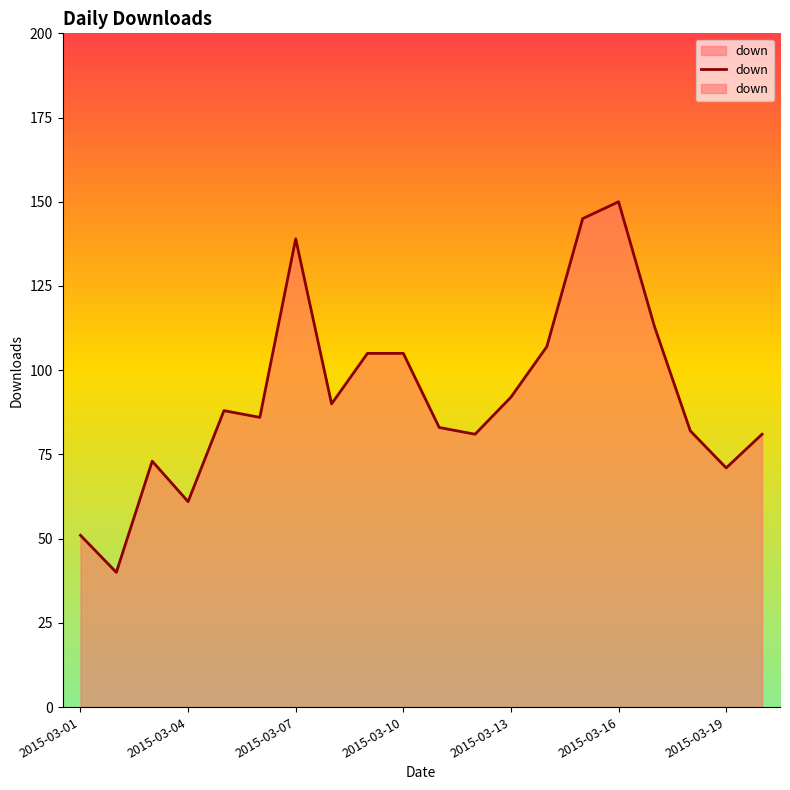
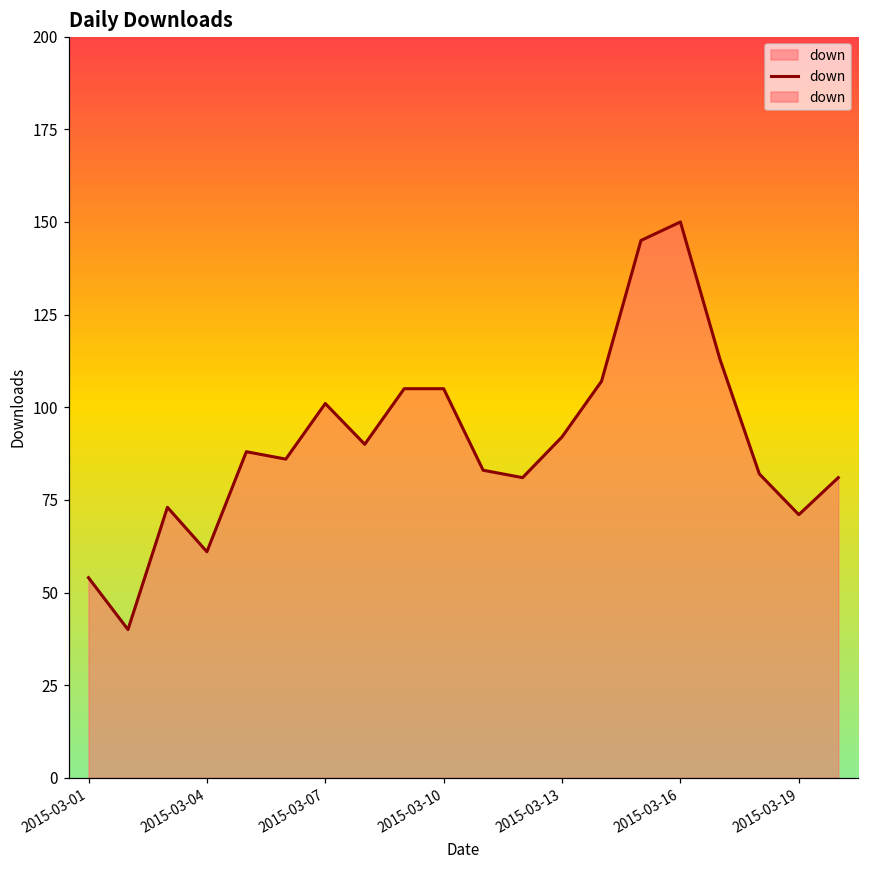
  {
-   "2015-03-01": 51,
+   "2015-03-01": 54,
    "2015-03-04": 61,
-   "2015-03-07": 139,
+   "2015-03-07": 101,
    "2015-03-10": 105,
    "2015-03-13": 92,
    "2015-03-16": 150,
    "2015-03-19": 71
  }
